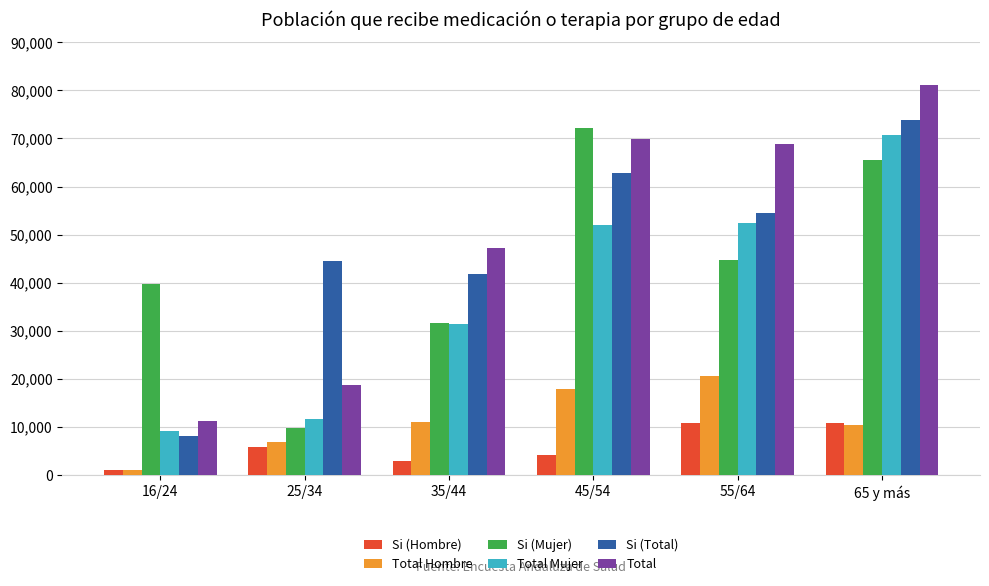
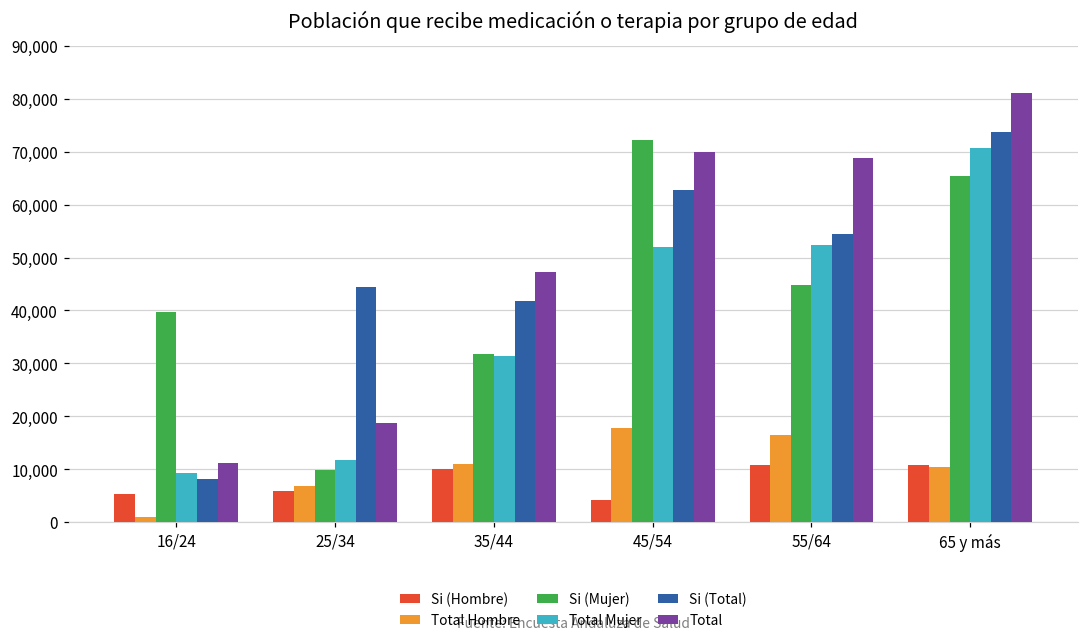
  {
    "Si (Hombre)": {
-     "16/24": "1,000",
+     "16/24": "5,000",
      "25/34": "6,000",
-     "35/44": "3,000",
+     "35/44": "10,000",
      "45/54": "4,000",
      "55/64": "11,000",
      "65 y más": "11,000"
    },
    "Total Hombre": {
      "16/24": "1,000",
      "25/34": "7,000",
      "35/44": "11,000",
      "45/54": "18,000",
-     "55/64": "21,000",
+     "55/64": "16,000",
      "65 y más": "10,000"
    },
    "Si (Mujer)": {
      "16/24": "40,000",
      "25/34": "10,000",
      "35/44": "32,000",
      "45/54": "72,000",
      "55/64": "45,000",
      "65 y más": "65,000"
    },
    "Total Mujer": {
      "16/24": "9,000",
      "25/34": "12,000",
      "35/44": "31,000",
      "45/54": "52,000",
      "55/64": "52,000",
      "65 y más": "71,000"
    },
    "Si (Total)": {
      "16/24": "8,000",
      "25/34": "45,000",
      "35/44": "42,000",
      "45/54": "63,000",
      "55/64": "54,000",
      "65 y más": "74,000"
    },
    "Total": {
      "16/24": "11,000",
      "25/34": "19,000",
      "35/44": "47,000",
      "45/54": "70,000",
      "55/64": "69,000",
      "65 y más": "81,000"
    }
  }
